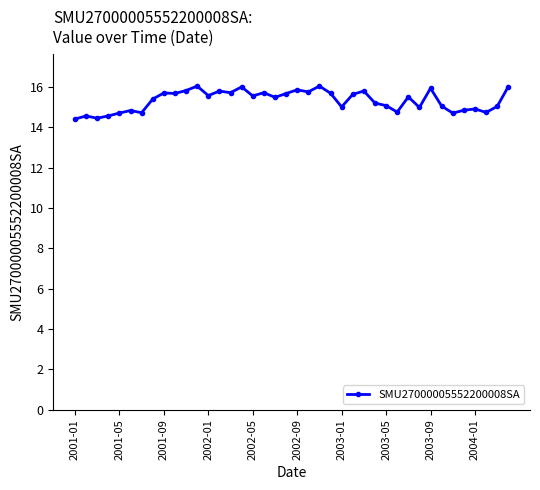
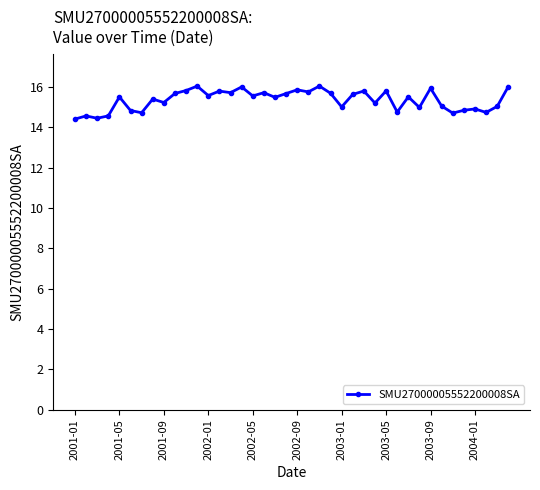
  {
    "2001-01": 14.4,
-   "2001-05": 14.7,
-   "2001-09": 15.7,
+   "2001-05": 15.5,
+   "2001-09": 15.2,
    "2002-01": 15.6,
    "2002-05": 15.6,
    "2002-09": 15.9,
    "2003-01": 15.0,
-   "2003-05": 15.1,
+   "2003-05": 15.8,
    "2003-09": 15.9,
    "2004-01": 14.9
  }
